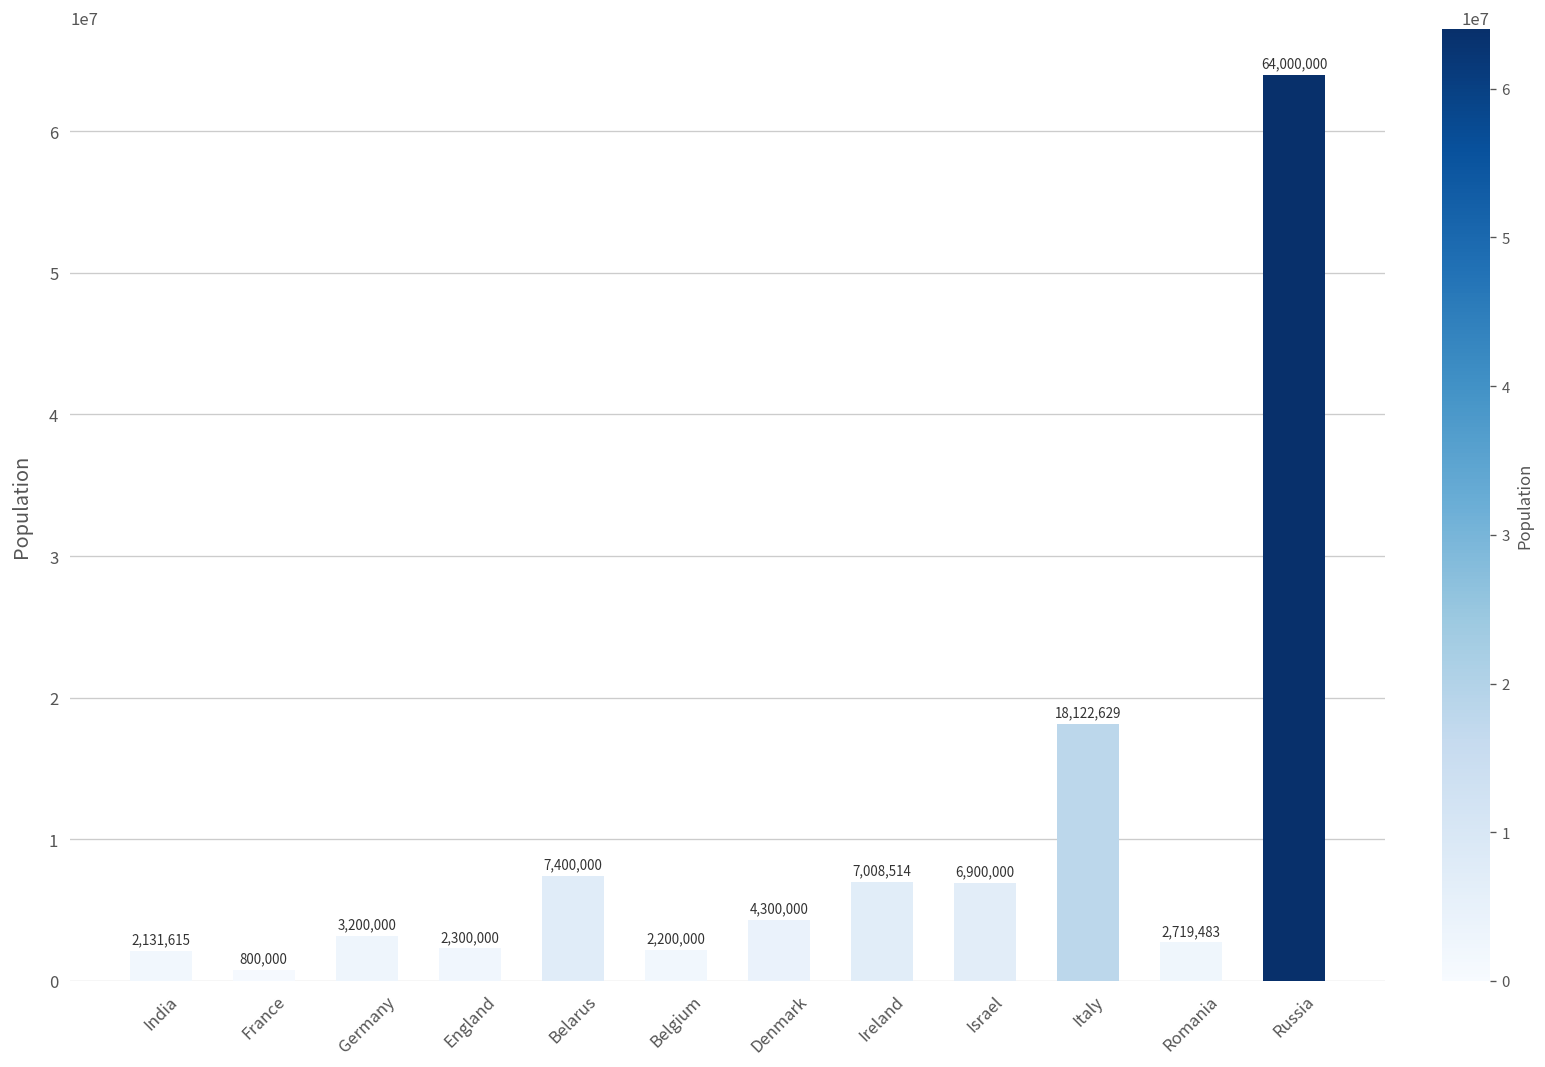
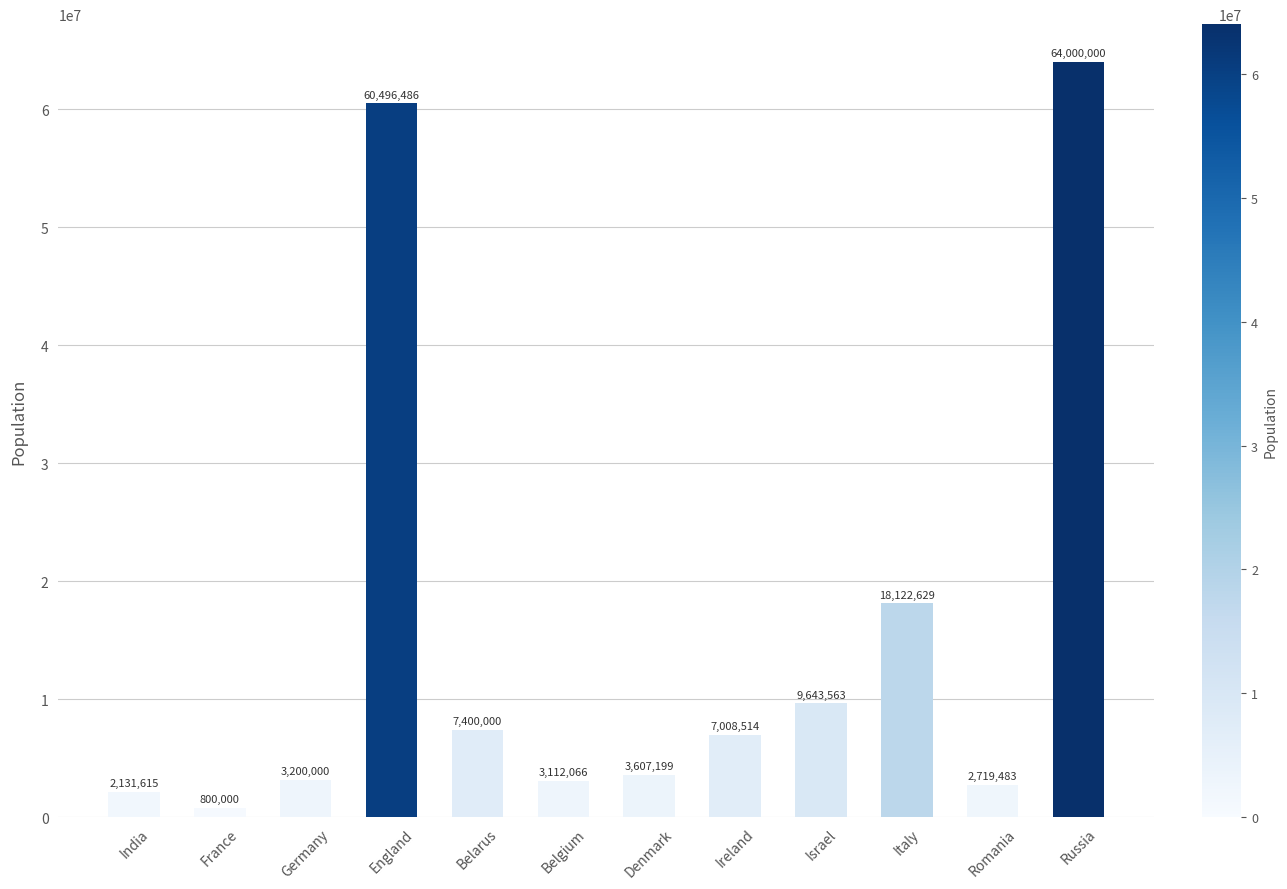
  {
    "India": "2,131,615",
    "France": "800,000",
    "Germany": "3,200,000",
-   "England": "2,300,000",
+   "England": "60,496,486",
    "Belarus": "7,400,000",
-   "Belgium": "2,200,000",
-   "Denmark": "4,300,000",
+   "Belgium": "3,112,066",
+   "Denmark": "3,607,199",
    "Ireland": "7,008,514",
-   "Israel": "6,900,000",
+   "Israel": "9,643,563",
    "Italy": "18,122,629",
    "Romania": "2,719,483",
    "Russia": "64,000,000"
  }
